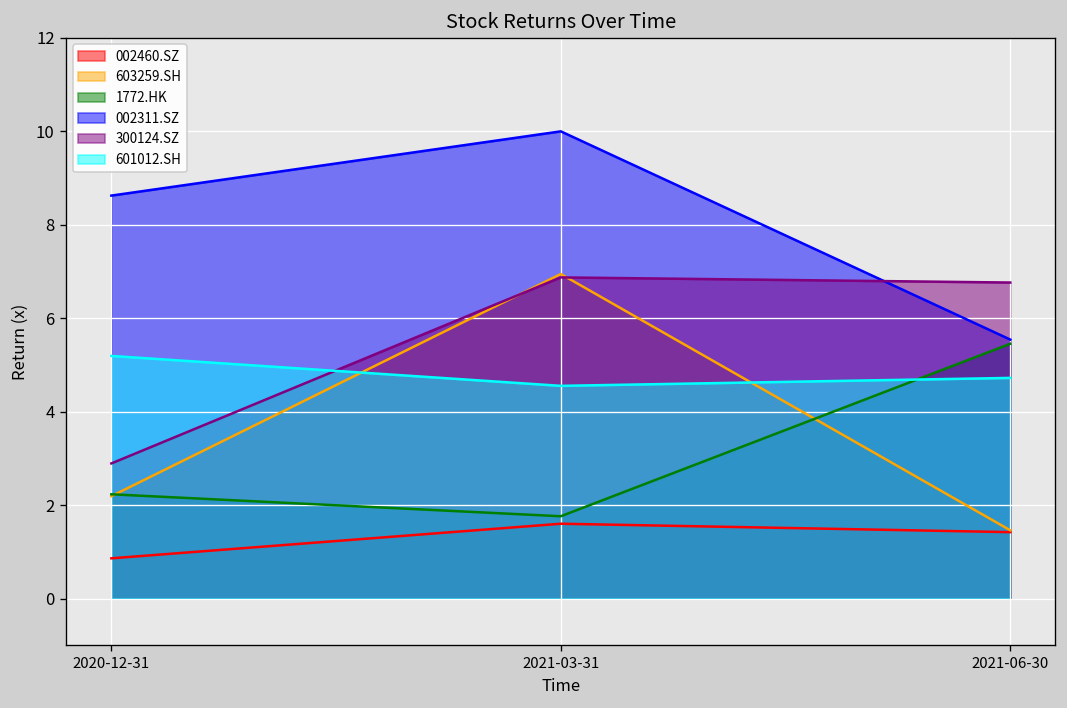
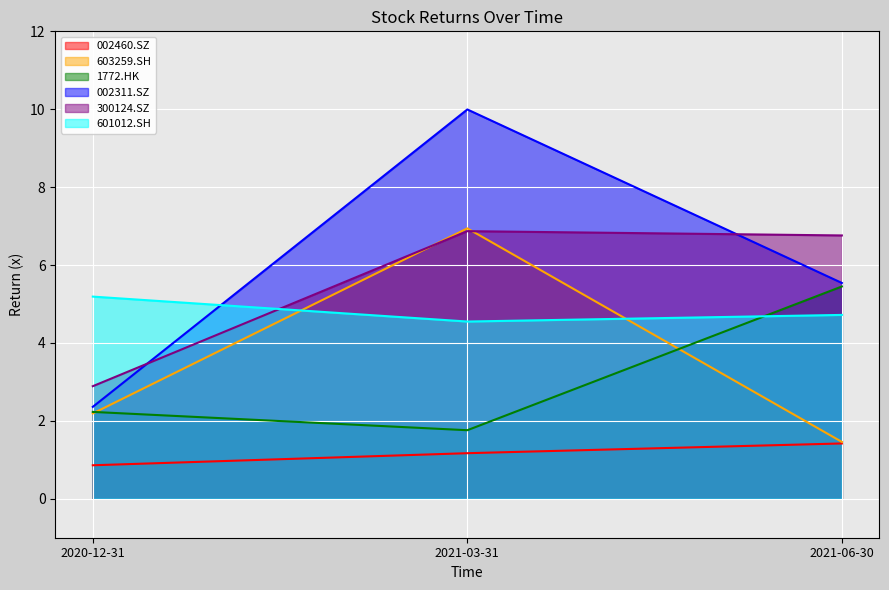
  {
    "002460.SZ": {
      "2020-12-31": 0.9,
-     "2021-03-31": 1.6
+     "2021-03-31": 1.2
    },
    "603259.SH": {
      "2021-03-31": 6.9
    },
    "1772.HK": {
      "2021-03-31": 1.8,
      "2021-06-30": 5.5
    },
    "002311.SZ": {
-     "2020-12-31": 8.6,
+     "2020-12-31": 2.4,
      "2021-03-31": 10.0,
      "2021-06-30": 5.5
    },
    "300124.SZ": {
      "2020-12-31": 2.9,
      "2021-03-31": 6.9,
      "2021-06-30": 6.8
    },
    "601012.SH": {
      "2020-12-31": 5.2,
      "2021-03-31": 4.6,
      "2021-06-30": 4.7
    }
  }
